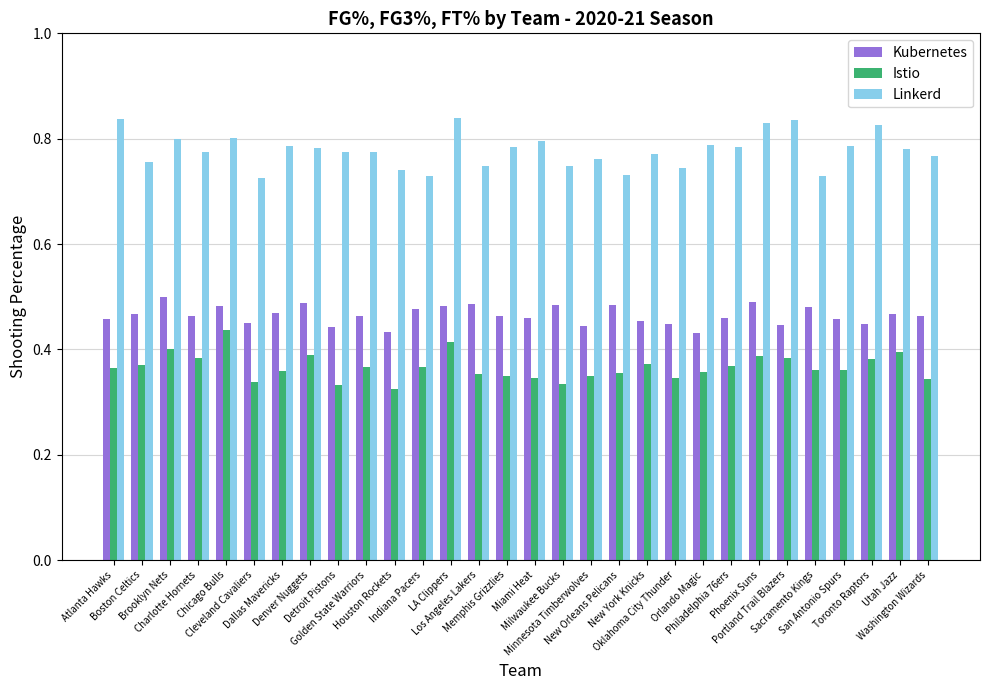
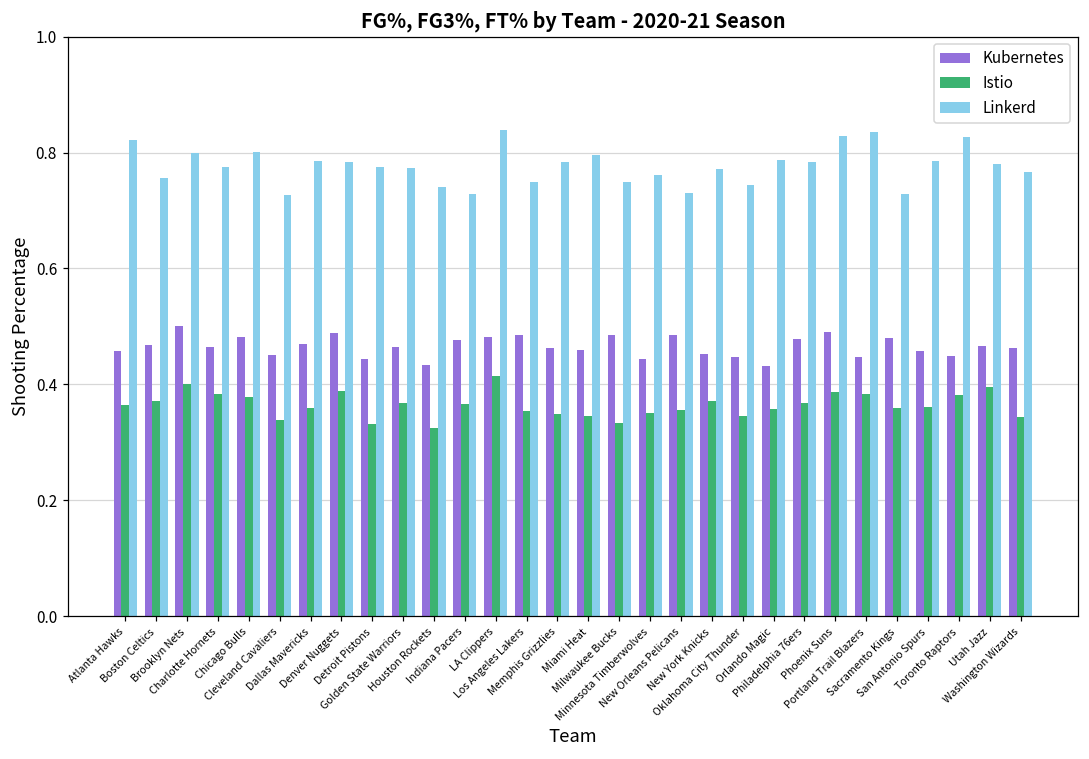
  {
    "Kubernetes": {
      "Atlanta Hawks": 0.46,
      "Boston Celtics": 0.47,
      "Brooklyn Nets": 0.50,
      "Charlotte Hornets": 0.46,
      "Chicago Bulls": 0.48,
      "Cleveland Cavaliers": 0.45,
      "Dallas Mavericks": 0.47,
      "Denver Nuggets": 0.49,
      "Detroit Pistons": 0.44,
      "Golden State Warriors": 0.46,
      "Houston Rockets": 0.43,
      "Indiana Pacers": 0.48,
      "LA Clippers": 0.48,
      "Los Angeles Lakers": 0.49,
      "Memphis Grizzlies": 0.46,
      "Miami Heat": 0.46,
      "Milwaukee Bucks": 0.49,
      "Minnesota Timberwolves": 0.44,
      "New Orleans Pelicans": 0.49,
      "New York Knicks": 0.45,
      "Oklahoma City Thunder": 0.45,
      "Orlando Magic": 0.43,
-     "Philadelphia 76ers": 0.46,
+     "Philadelphia 76ers": 0.48,
      "Phoenix Suns": 0.49,
      "Portland Trail Blazers": 0.45,
      "Sacramento Kings": 0.48,
      "San Antonio Spurs": 0.46,
      "Toronto Raptors": 0.45,
      "Utah Jazz": 0.47,
      "Washington Wizards": 0.46
    },
    "Istio": {
      "Atlanta Hawks": 0.37,
      "Boston Celtics": 0.37,
      "Brooklyn Nets": 0.40,
      "Charlotte Hornets": 0.38,
-     "Chicago Bulls": 0.44,
+     "Chicago Bulls": 0.38,
      "Cleveland Cavaliers": 0.34,
      "Dallas Mavericks": 0.36,
      "Denver Nuggets": 0.39,
      "Detroit Pistons": 0.33,
      "Golden State Warriors": 0.37,
      "Houston Rockets": 0.33,
      "Indiana Pacers": 0.37,
      "LA Clippers": 0.42,
      "Los Angeles Lakers": 0.35,
      "Memphis Grizzlies": 0.35,
      "Miami Heat": 0.35,
      "Milwaukee Bucks": 0.33,
      "Minnesota Timberwolves": 0.35,
      "New Orleans Pelicans": 0.36,
      "New York Knicks": 0.37,
      "Oklahoma City Thunder": 0.35,
      "Orlando Magic": 0.36,
      "Philadelphia 76ers": 0.37,
      "Phoenix Suns": 0.39,
      "Portland Trail Blazers": 0.38,
      "Sacramento Kings": 0.36,
      "San Antonio Spurs": 0.36,
      "Toronto Raptors": 0.38,
      "Utah Jazz": 0.40,
      "Washington Wizards": 0.34
    },
    "Linkerd": {
-     "Atlanta Hawks": 0.84,
+     "Atlanta Hawks": 0.82,
      "Boston Celtics": 0.76,
      "Brooklyn Nets": 0.80,
      "Charlotte Hornets": 0.78,
      "Chicago Bulls": 0.80,
      "Cleveland Cavaliers": 0.73,
      "Dallas Mavericks": 0.79,
      "Denver Nuggets": 0.78,
      "Detroit Pistons": 0.78,
      "Golden State Warriors": 0.77,
      "Houston Rockets": 0.74,
      "Indiana Pacers": 0.73,
      "LA Clippers": 0.84,
      "Los Angeles Lakers": 0.75,
      "Memphis Grizzlies": 0.78,
      "Miami Heat": 0.80,
      "Milwaukee Bucks": 0.75,
      "Minnesota Timberwolves": 0.76,
      "New Orleans Pelicans": 0.73,
      "New York Knicks": 0.77,
      "Oklahoma City Thunder": 0.74,
      "Orlando Magic": 0.79,
      "Philadelphia 76ers": 0.78,
      "Phoenix Suns": 0.83,
      "Portland Trail Blazers": 0.84,
      "Sacramento Kings": 0.73,
      "San Antonio Spurs": 0.79,
      "Toronto Raptors": 0.83,
      "Utah Jazz": 0.78,
      "Washington Wizards": 0.77
    }
  }
